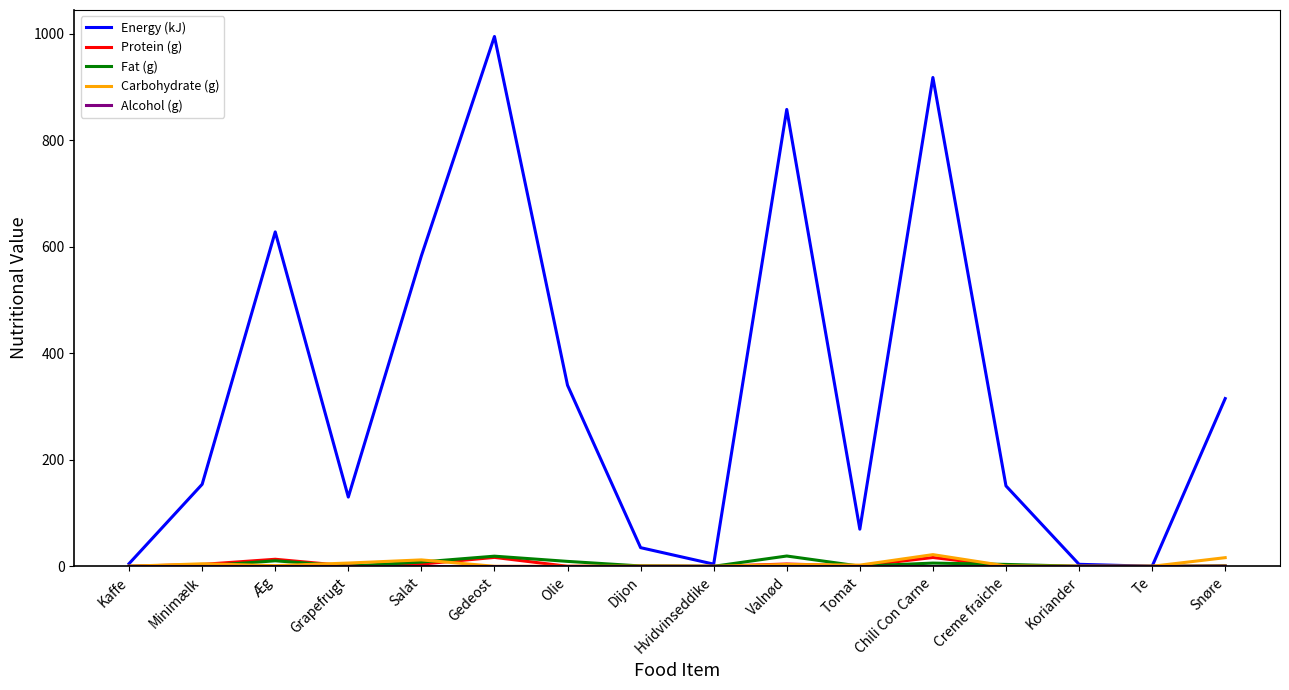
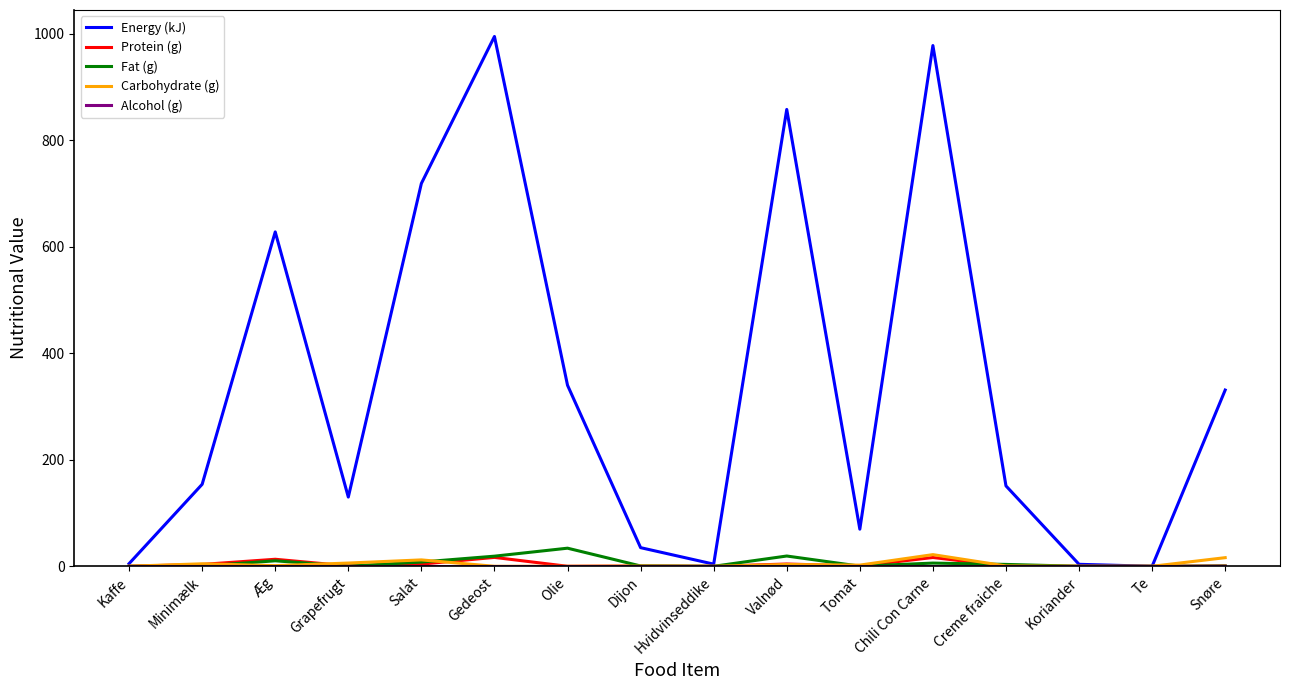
  {
    "Energy (kJ)": {
      "Kaffe": 10,
      "Minimælk": 150,
      "Æg": 630,
      "Grapefrugt": 130,
-     "Salat": 580,
+     "Salat": 720,
      "Gedeost": 1000,
      "Olie": 340,
      "Dijon": 40,
      "Valnød": 860,
      "Tomat": 70,
-     "Chili Con Carne": 920,
+     "Chili Con Carne": 980,
      "Creme fraiche": 150,
-     "Snøre": 320
+     "Snøre": 330
    },
    "Protein (g)": {
      "Chili Con Carne": 20
    },
    "Fat (g)": {
-     "Olie": 10,
+     "Olie": 30,
      "Valnød": 20,
      "Chili Con Carne": 10
    },
    "Carbohydrate (g)": {
      "Grapefrugt": 10,
      "Chili Con Carne": 20,
      "Snøre": 20
    },
    "Alcohol (g)": {
      "Chili Con Carne": 0
    }
  }
